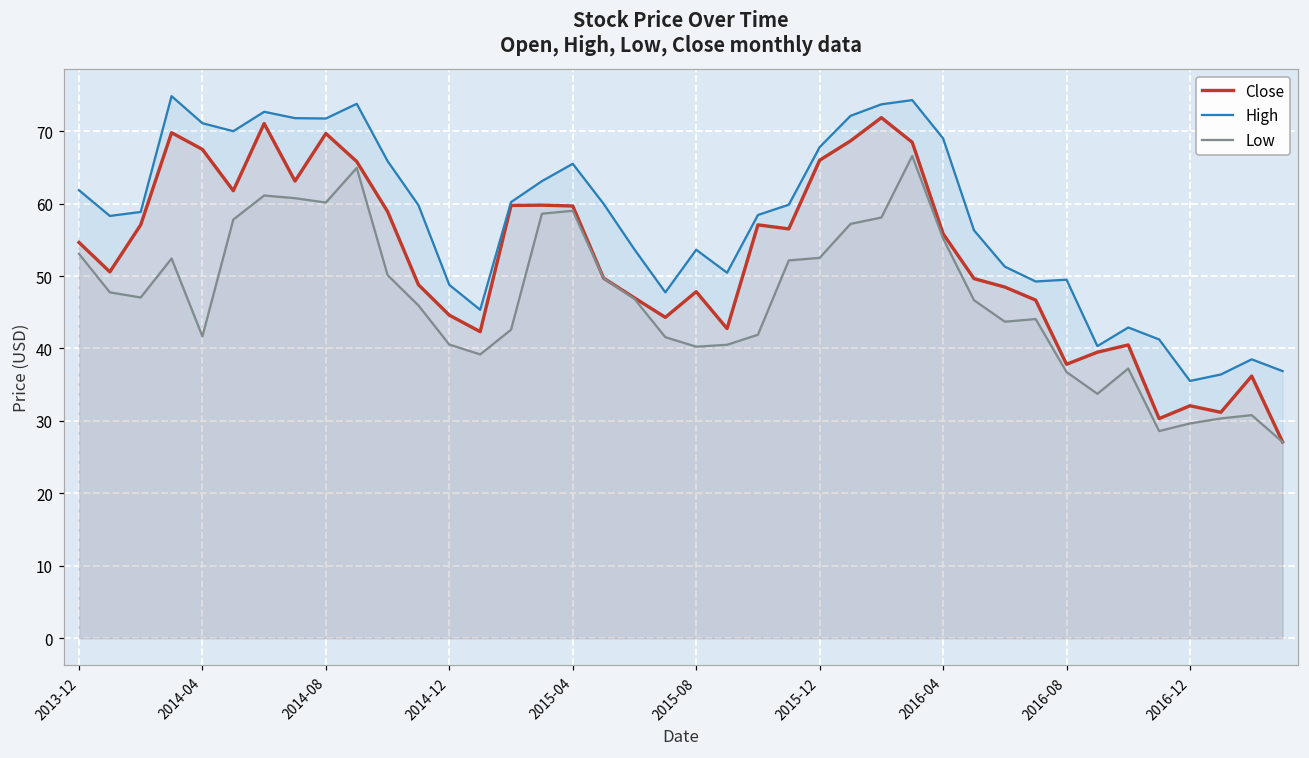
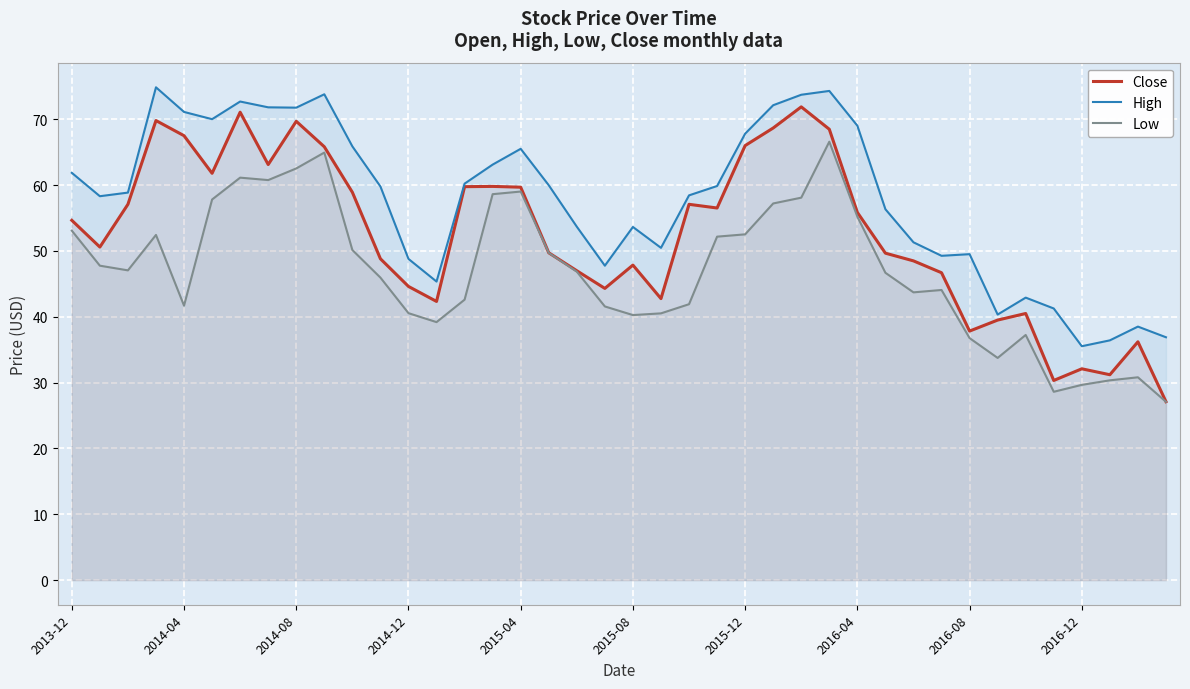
  {
    "Close": {
      "2013-12": 55,
      "2014-04": 67,
      "2014-08": 70,
      "2014-12": 45,
      "2015-04": 60,
      "2015-08": 48,
      "2015-12": 66,
      "2016-04": 56,
      "2016-08": 38,
      "2016-12": 32
    },
    "High": {
      "2013-12": 62,
      "2014-04": 71,
      "2014-08": 72,
      "2014-12": 49,
      "2015-04": 66,
      "2015-08": 54,
      "2015-12": 68,
      "2016-04": 69,
      "2016-08": 50,
      "2016-12": 36
    },
    "Low": {
      "2013-12": 53,
      "2014-04": 42,
-     "2014-08": 60,
+     "2014-08": 63,
      "2014-12": 41,
      "2015-04": 59,
      "2015-08": 40,
      "2015-12": 53,
      "2016-04": 55,
      "2016-08": 37,
      "2016-12": 30
    }
  }
